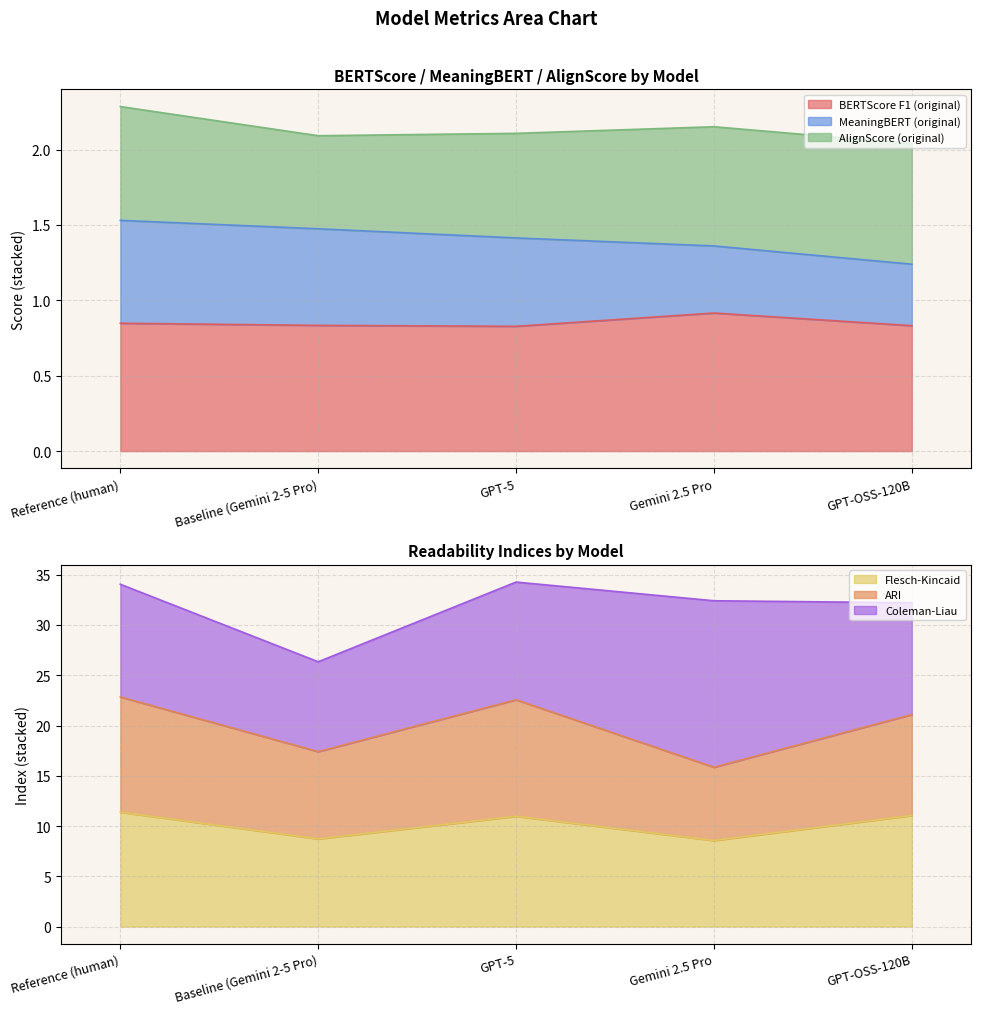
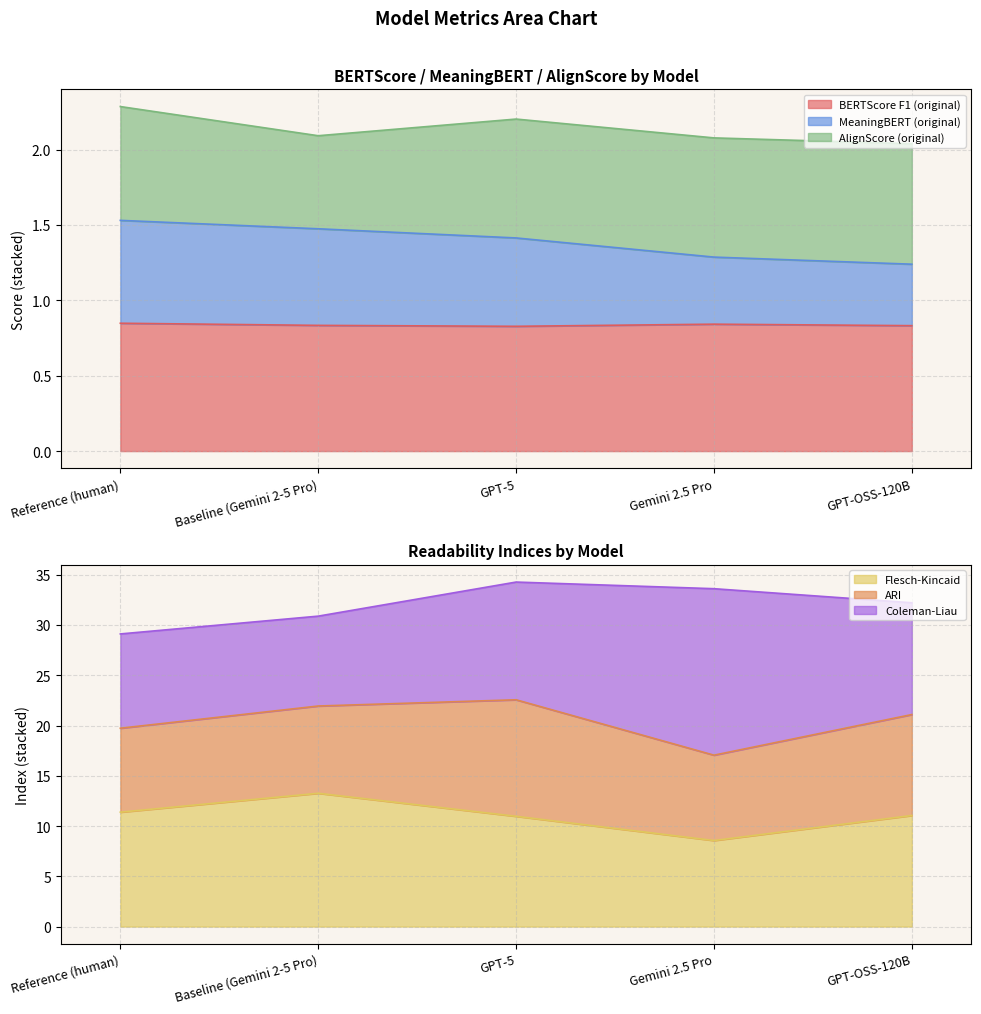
  {
    "BERTScore / MeaningBERT / AlignScore by Model": {
      "BERTScore F1 (original)": {
        "Reference (human)": 0.85,
        "Baseline (Gemini 2-5 Pro)": 0.83,
        "GPT-5": 0.83,
-       "Gemini 2.5 Pro": 0.92,
+       "Gemini 2.5 Pro": 0.84,
        "GPT-OSS-120B": 0.83
      },
      "MeaningBERT (original)": {
        "Reference (human)": 0.68,
        "Baseline (Gemini 2-5 Pro)": 0.64,
        "GPT-5": 0.59,
        "Gemini 2.5 Pro": 0.44,
        "GPT-OSS-120B": 0.41
      },
      "AlignScore (original)": {
        "Reference (human)": 0.76,
        "Baseline (Gemini 2-5 Pro)": 0.62,
-       "GPT-5": 0.69,
+       "GPT-5": 0.79,
        "Gemini 2.5 Pro": 0.79
      }
    },
    "Readability Indices by Model": {
      "Flesch-Kincaid": {
        "Reference (human)": 11.4,
-       "Baseline (Gemini 2-5 Pro)": 8.7,
+       "Baseline (Gemini 2-5 Pro)": 13.3,
        "GPT-5": 11.0,
        "Gemini 2.5 Pro": 8.6,
        "GPT-OSS-120B": 11.1
      },
      "ARI": {
-       "Reference (human)": 11.5,
+       "Reference (human)": 8.4,
        "Baseline (Gemini 2-5 Pro)": 8.7,
        "GPT-5": 11.6,
-       "Gemini 2.5 Pro": 7.3,
+       "Gemini 2.5 Pro": 8.5,
        "GPT-OSS-120B": 10.0
      },
      "Coleman-Liau": {
-       "Reference (human)": 11.2,
+       "Reference (human)": 9.4,
        "Baseline (Gemini 2-5 Pro)": 8.9,
        "GPT-5": 11.7,
        "Gemini 2.5 Pro": 16.6
      }
    }
  }
